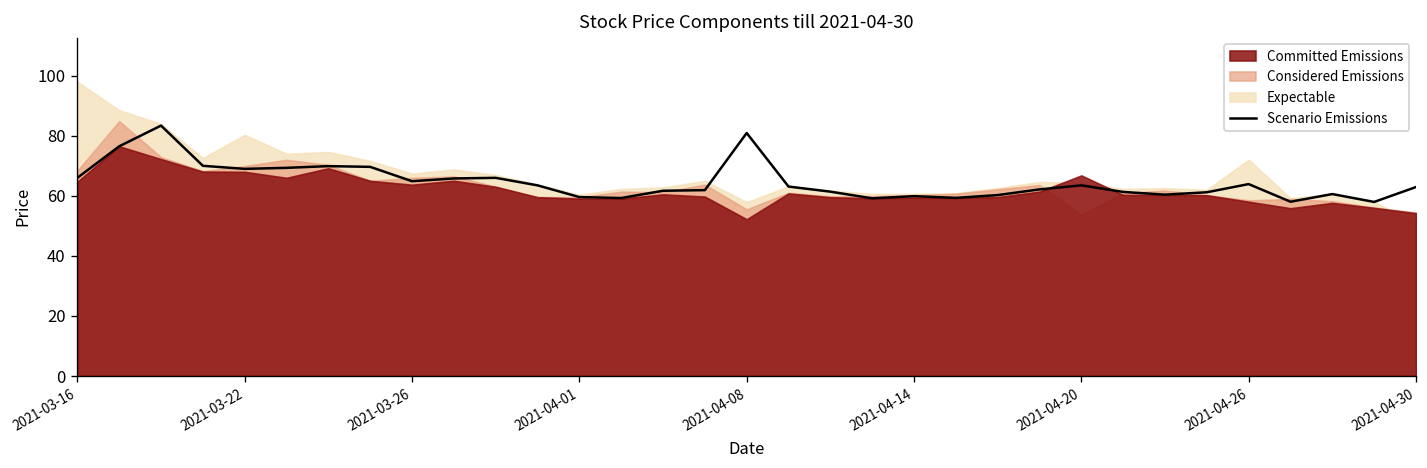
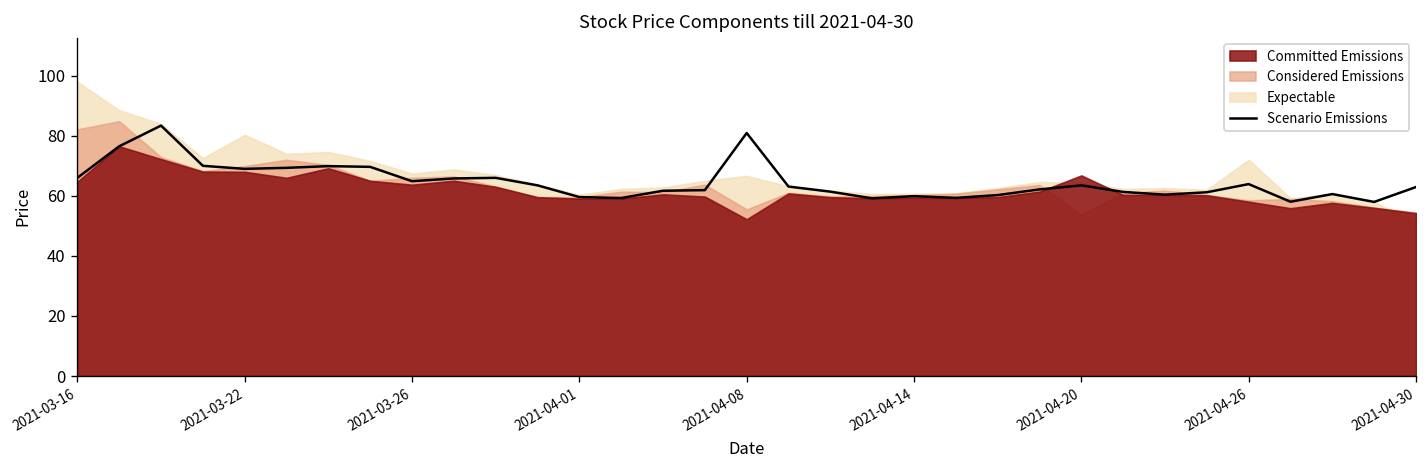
  {
    "Scenario Emissions": {
      "2021-03-16": 66,
      "2021-03-26": 65,
      "2021-04-08": 81,
      "2021-04-26": 64,
      "2021-04-30": 63
    },
    "Expectable": {
      "2021-03-16": 98,
      "2021-03-22": 80,
      "2021-03-26": 67,
-     "2021-04-08": 58,
+     "2021-04-08": 67,
      "2021-04-26": 72,
      "2021-04-30": 51
    },
    "Considered Emissions": {
-     "2021-03-16": 68,
+     "2021-03-16": 82,
      "2021-03-26": 66,
      "2021-04-08": 55,
      "2021-04-20": 54
    },
    "Committed Emissions": {
      "2021-03-16": 65,
      "2021-03-26": 64,
      "2021-04-08": 52,
      "2021-04-20": 67
    }
  }
